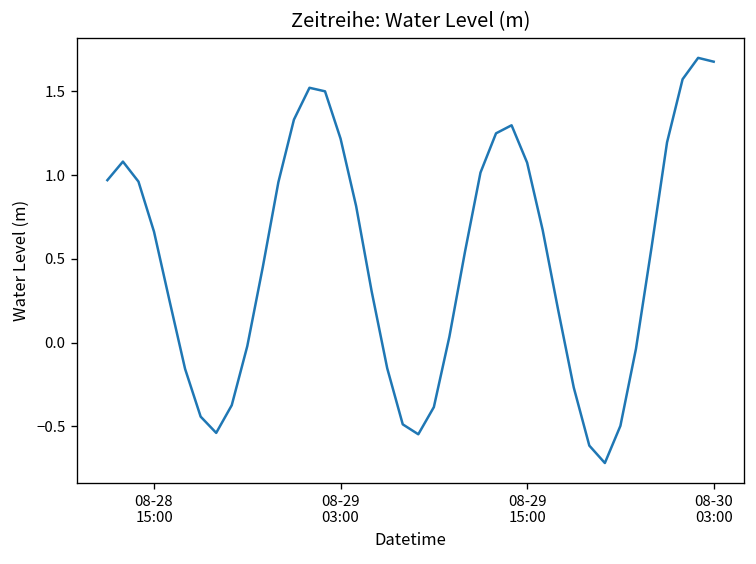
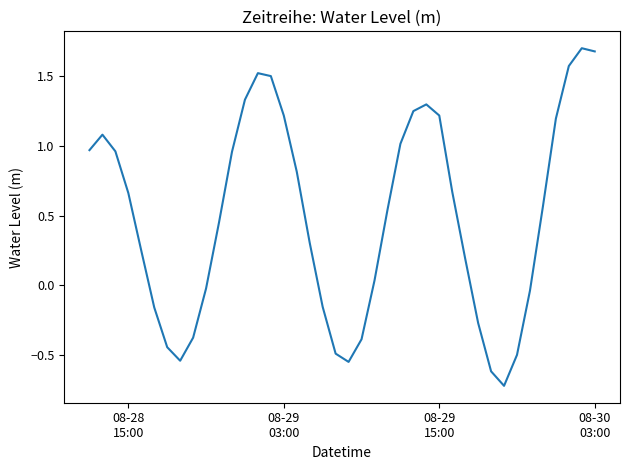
  {
    "08-28 15:00": 0.66,
    "08-29 03:00": 1.22,
-   "08-29 15:00": 1.07,
+   "08-29 15:00": 1.22,
    "08-30 03:00": 1.68
  }
